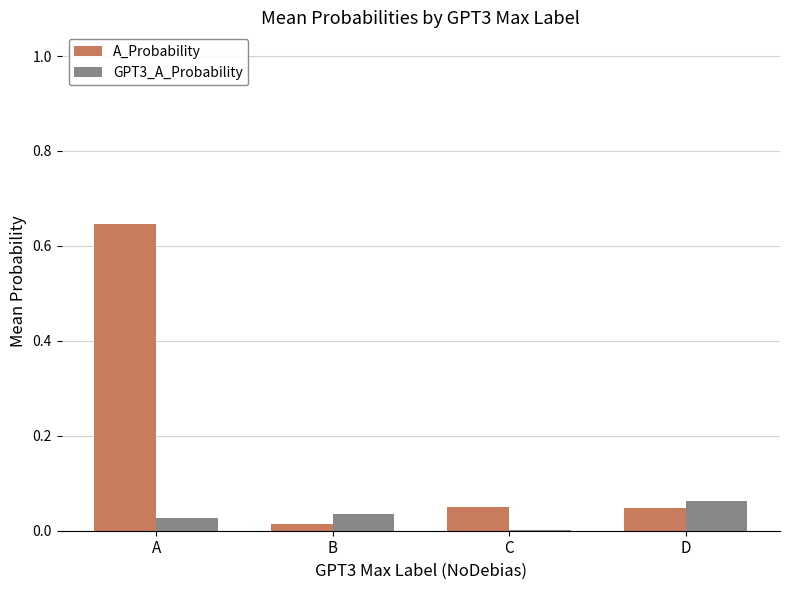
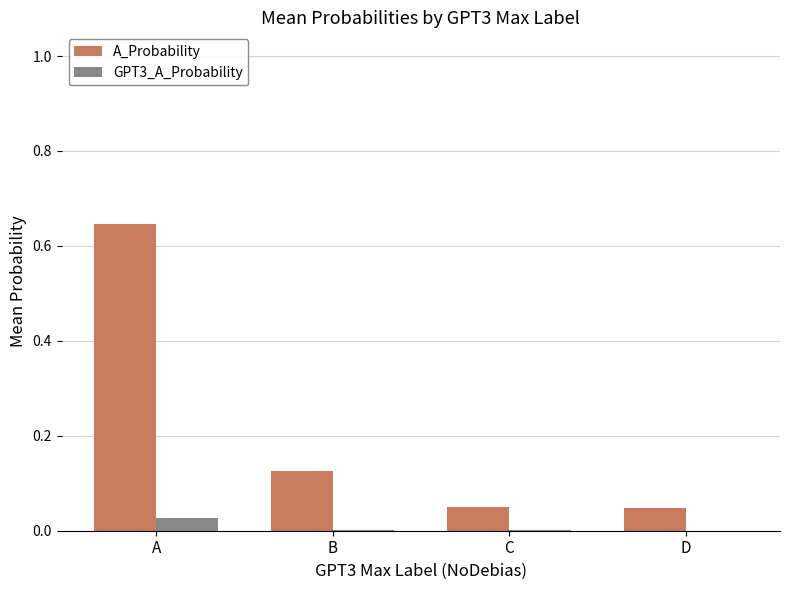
  {
    "A_Probability": {
      "A": 0.65,
-     "B": 0.01,
+     "B": 0.13,
      "C": 0.05,
      "D": 0.05
    },
    "GPT3_A_Probability": {
      "A": 0.03,
-     "B": 0.04,
-     "D": 0.06
+     "B": 0.00,
+     "D": 0.00
    }
  }
